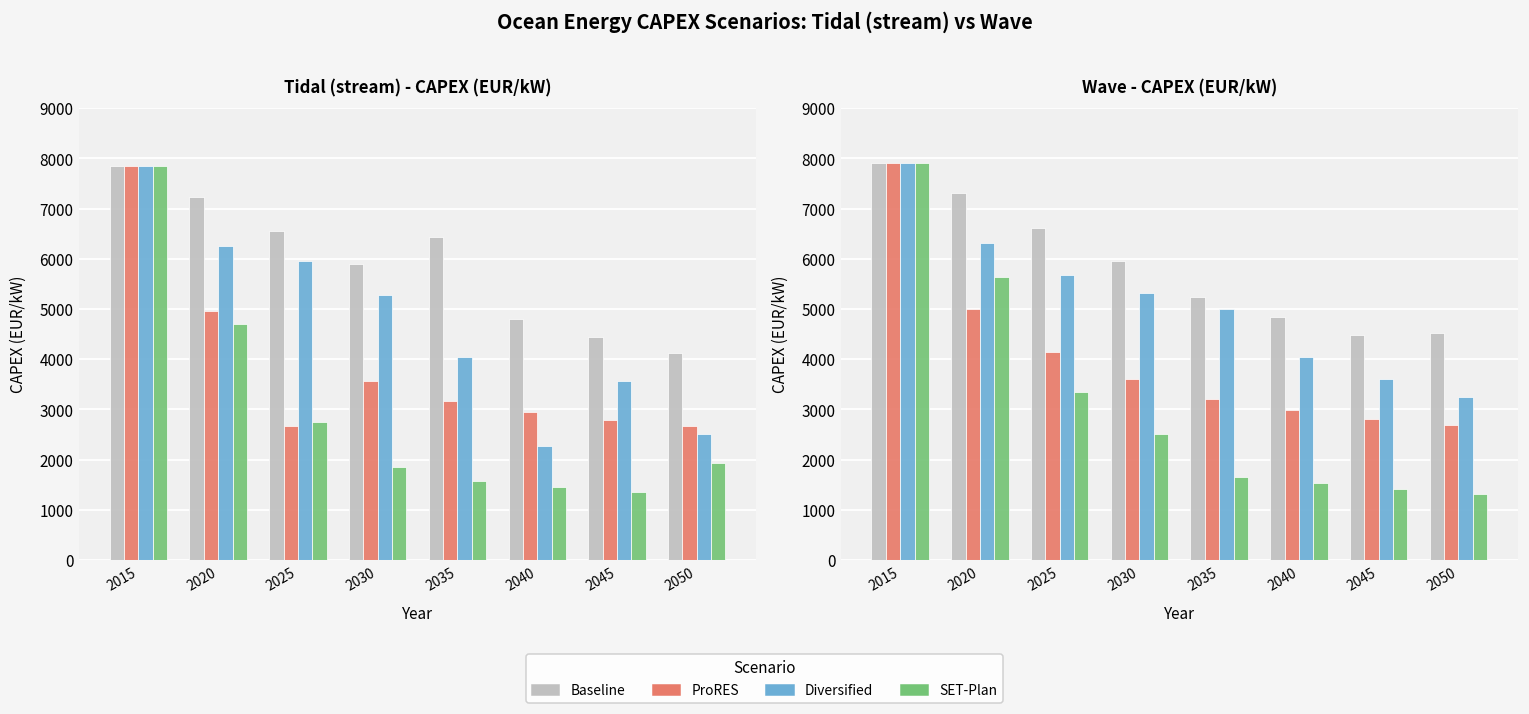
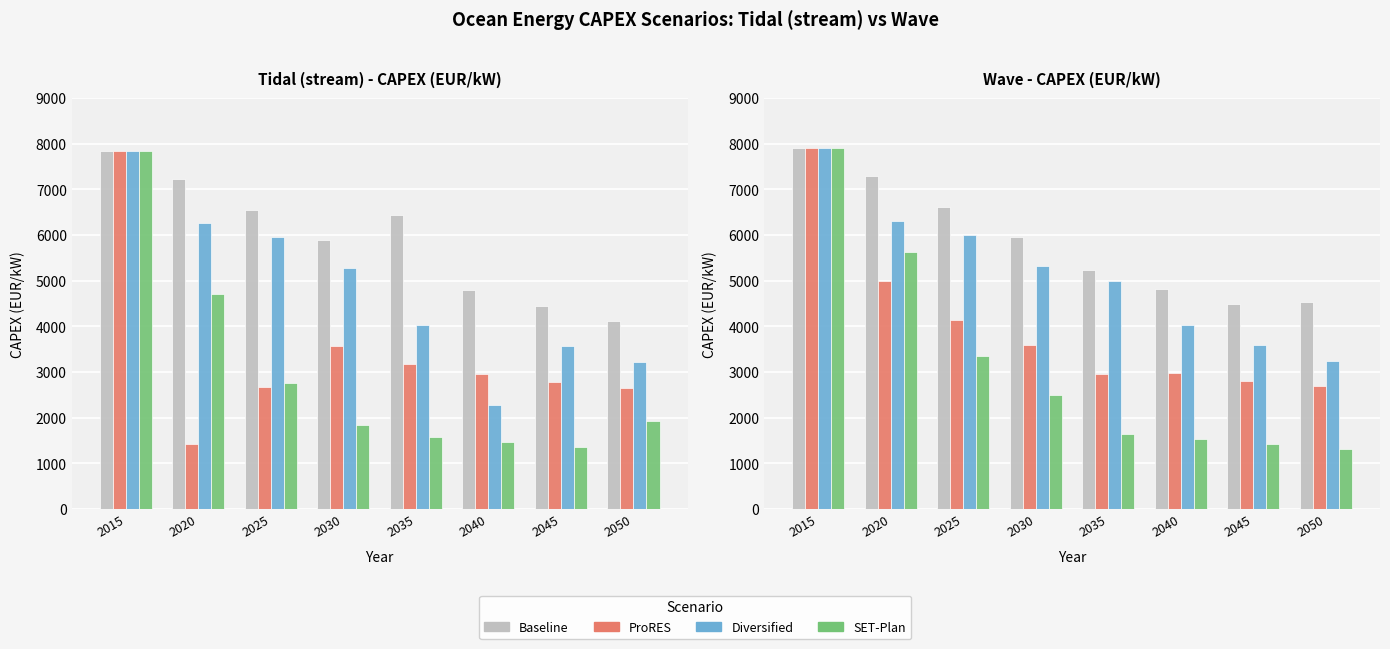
  {
    "Tidal (stream) - CAPEX (EUR/kW)": {
      "Baseline": {
        "2015": 7800,
        "2020": 7200,
        "2025": 6600,
        "2030": 5900,
        "2035": 6400,
        "2040": 4800,
        "2045": 4500,
        "2050": 4100
      },
      "ProRES": {
        "2015": 7800,
-       "2020": 5000,
+       "2020": 1400,
        "2025": 2700,
        "2030": 3600,
        "2035": 3200,
        "2040": 3000,
        "2045": 2800,
        "2050": 2700
      },
      "Diversified": {
        "2015": 7800,
        "2020": 6300,
        "2025": 6000,
        "2030": 5300,
        "2035": 4000,
        "2040": 2300,
        "2045": 3600,
-       "2050": 2500
+       "2050": 3200
      },
      "SET-Plan": {
        "2015": 7800,
        "2020": 4700,
        "2025": 2800,
        "2030": 1900,
        "2035": 1600,
        "2040": 1500,
        "2045": 1400,
        "2050": 1900
      }
    },
    "Wave - CAPEX (EUR/kW)": {
      "Baseline": {
        "2015": 7900,
        "2020": 7300,
        "2025": 6600,
        "2030": 6000,
        "2035": 5200,
        "2040": 4800,
        "2045": 4500,
        "2050": 4500
      },
      "ProRES": {
        "2015": 7900,
        "2020": 5000,
        "2025": 4100,
        "2030": 3600,
-       "2035": 3200,
+       "2035": 3000,
        "2040": 3000,
        "2045": 2800,
        "2050": 2700
      },
      "Diversified": {
        "2015": 7900,
        "2020": 6300,
-       "2025": 5700,
+       "2025": 6000,
        "2030": 5300,
        "2035": 5000,
        "2040": 4000,
        "2045": 3600,
        "2050": 3200
      },
      "SET-Plan": {
        "2015": 7900,
        "2020": 5600,
        "2025": 3400,
        "2030": 2500,
        "2035": 1700,
        "2040": 1500,
        "2045": 1400,
        "2050": 1300
      }
    }
  }
